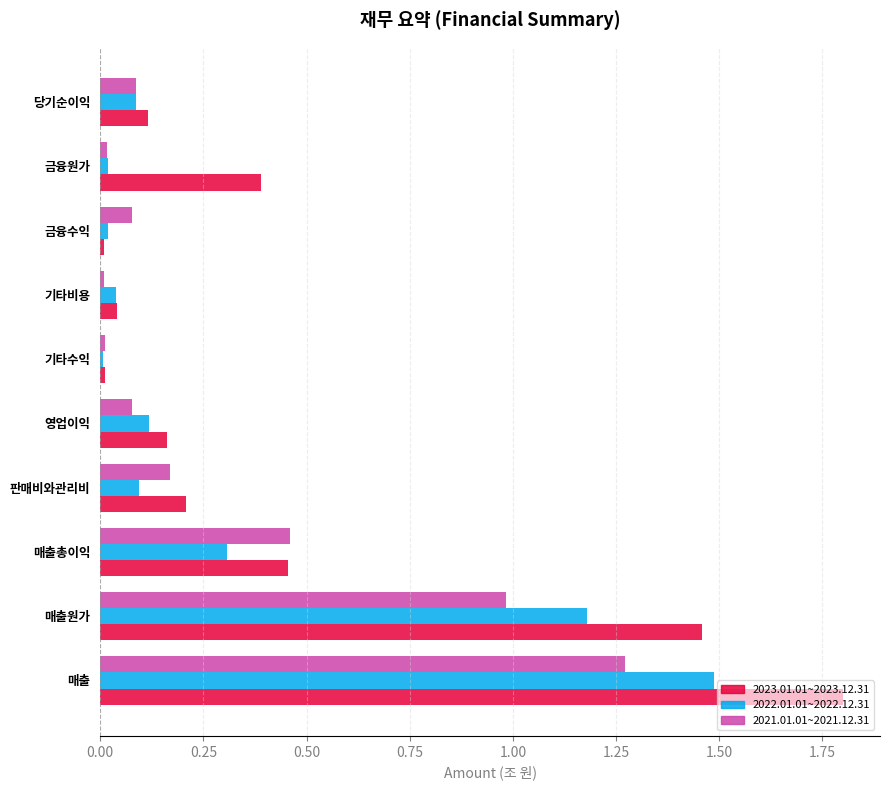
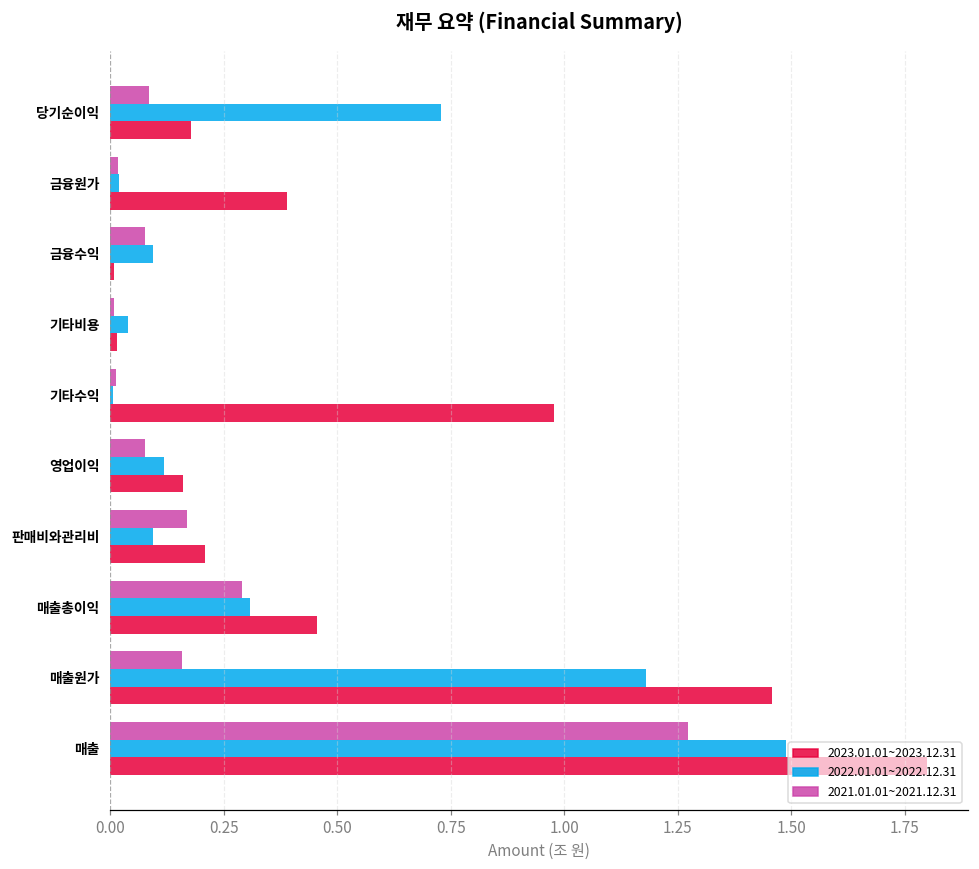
  {
    "2023.01.01~2023.12.31": {
-     "당기순이익": 0.12,
+     "당기순이익": 0.18,
      "금융원가": 0.39,
      "금융수익": 0.01,
-     "기타비용": 0.04,
-     "기타수익": 0.01,
+     "기타비용": 0.01,
+     "기타수익": 0.98,
      "영업이익": 0.16,
      "판매비와관리비": 0.21,
      "매출총이익": 0.46,
      "매출원가": 1.46
    },
    "2022.01.01~2022.12.31": {
-     "당기순이익": 0.09,
+     "당기순이익": 0.73,
      "금융원가": 0.02,
-     "금융수익": 0.02,
+     "금융수익": 0.09,
      "기타비용": 0.04,
      "기타수익": 0.01,
      "영업이익": 0.12,
      "판매비와관리비": 0.09,
      "매출총이익": 0.31,
      "매출원가": 1.18,
      "매출": 1.49
    },
    "2021.01.01~2021.12.31": {
      "당기순이익": 0.09,
      "금융원가": 0.02,
      "금융수익": 0.08,
      "기타비용": 0.01,
      "기타수익": 0.01,
      "영업이익": 0.08,
      "판매비와관리비": 0.17,
-     "매출총이익": 0.46,
-     "매출원가": 0.98,
+     "매출총이익": 0.29,
+     "매출원가": 0.16,
      "매출": 1.27
    }
  }
